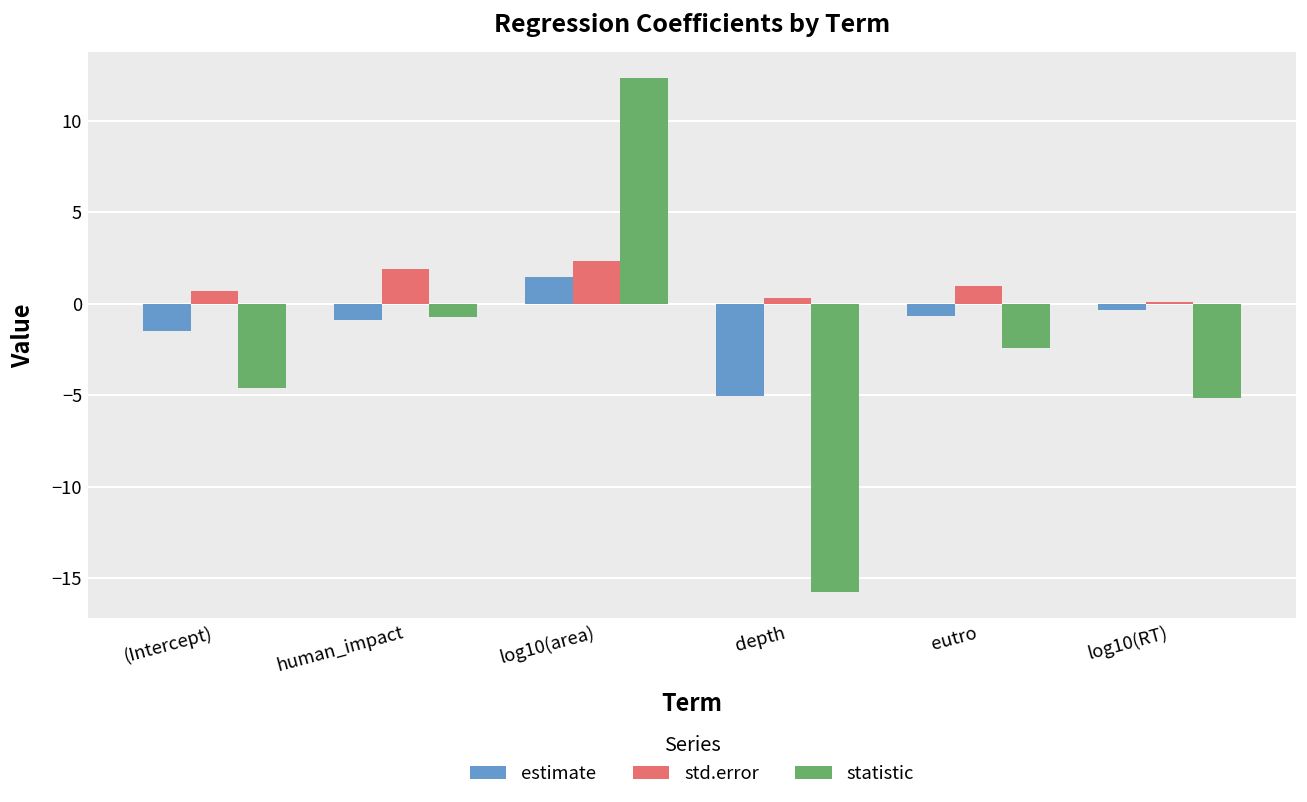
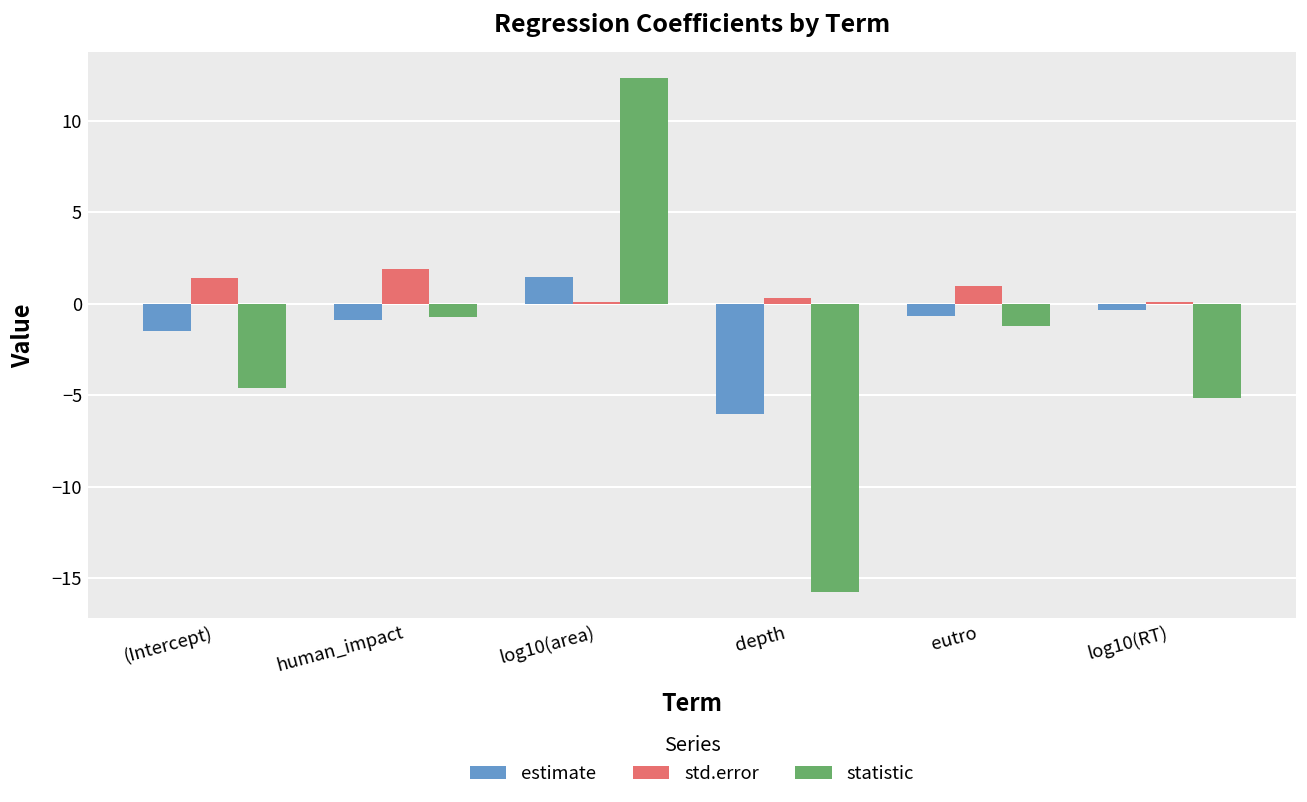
  {
    "estimate": {
      "(Intercept)": -1.5,
      "human_impact": -0.9,
      "log10(area)": 1.4,
-     "depth": -5.0,
+     "depth": -6.0,
      "eutro": -0.7,
      "log10(RT)": -0.3
    },
    "std.error": {
-     "(Intercept)": 0.7,
+     "(Intercept)": 1.4,
      "human_impact": 1.9,
-     "log10(area)": 2.3,
+     "log10(area)": 0.1,
      "depth": 0.3,
      "eutro": 1.0
    },
    "statistic": {
      "(Intercept)": -4.6,
      "human_impact": -0.7,
      "log10(area)": 12.3,
      "depth": -15.8,
-     "eutro": -2.4,
+     "eutro": -1.2,
      "log10(RT)": -5.2
    }
  }
